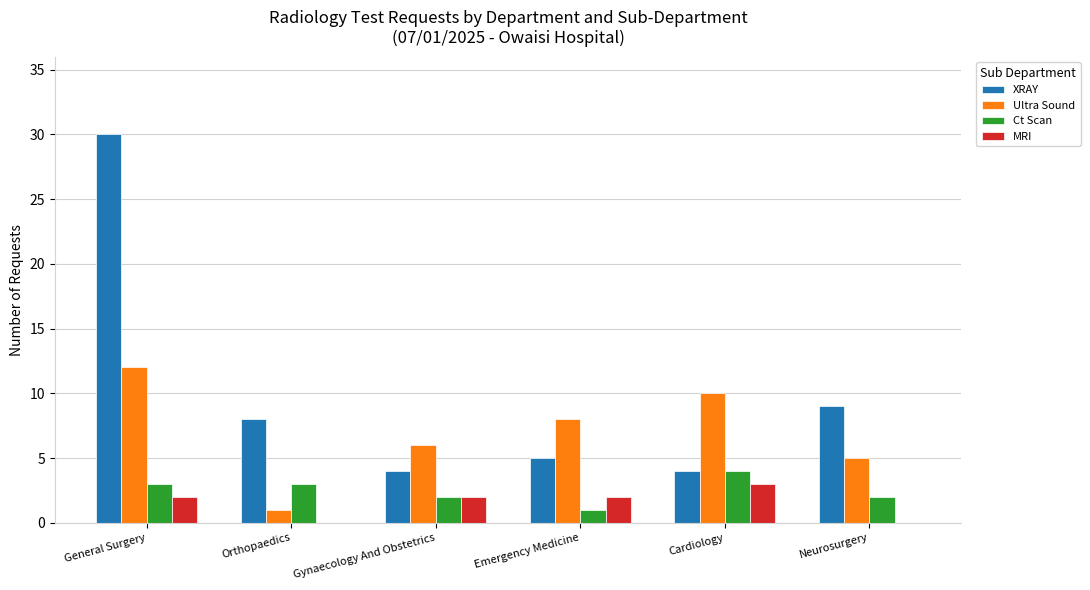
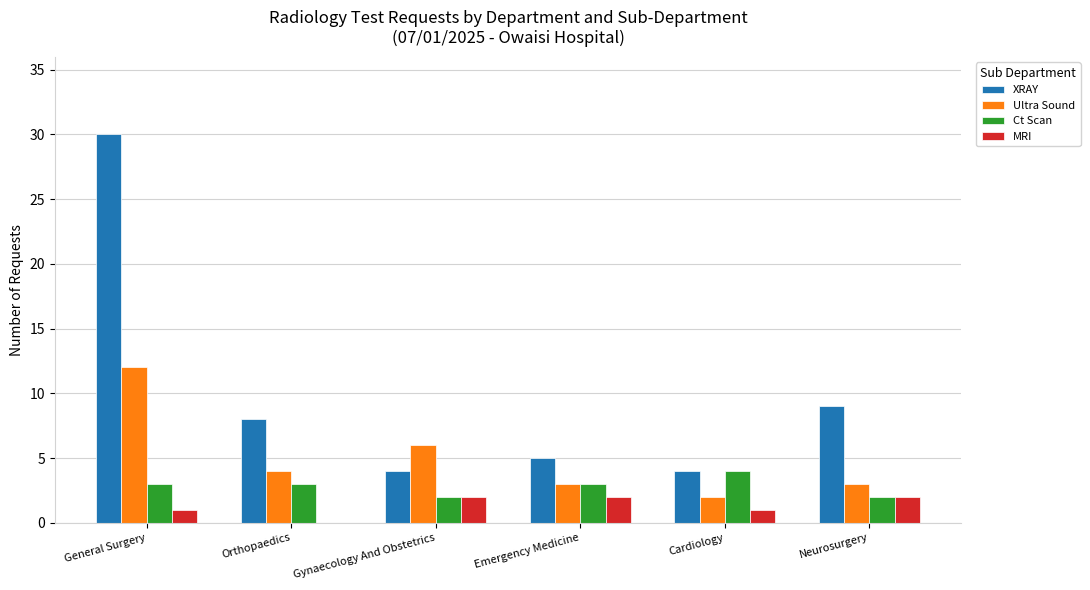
  {
    "XRAY": {
      "General Surgery": 30,
      "Orthopaedics": 8,
      "Gynaecology And Obstetrics": 4,
      "Emergency Medicine": 5,
      "Cardiology": 4,
      "Neurosurgery": 9
    },
    "Ultra Sound": {
      "General Surgery": 12,
-     "Orthopaedics": 1,
+     "Orthopaedics": 4,
      "Gynaecology And Obstetrics": 6,
-     "Emergency Medicine": 8,
-     "Cardiology": 10,
-     "Neurosurgery": 5
+     "Emergency Medicine": 3,
+     "Cardiology": 2,
+     "Neurosurgery": 3
    },
    "Ct Scan": {
      "General Surgery": 3,
      "Orthopaedics": 3,
      "Gynaecology And Obstetrics": 2,
-     "Emergency Medicine": 1,
+     "Emergency Medicine": 3,
      "Cardiology": 4,
      "Neurosurgery": 2
    },
    "MRI": {
-     "General Surgery": 2,
+     "General Surgery": 1,
      "Orthopaedics": 0,
      "Gynaecology And Obstetrics": 2,
      "Emergency Medicine": 2,
-     "Cardiology": 3,
-     "Neurosurgery": 0
+     "Cardiology": 1,
+     "Neurosurgery": 2
    }
  }
